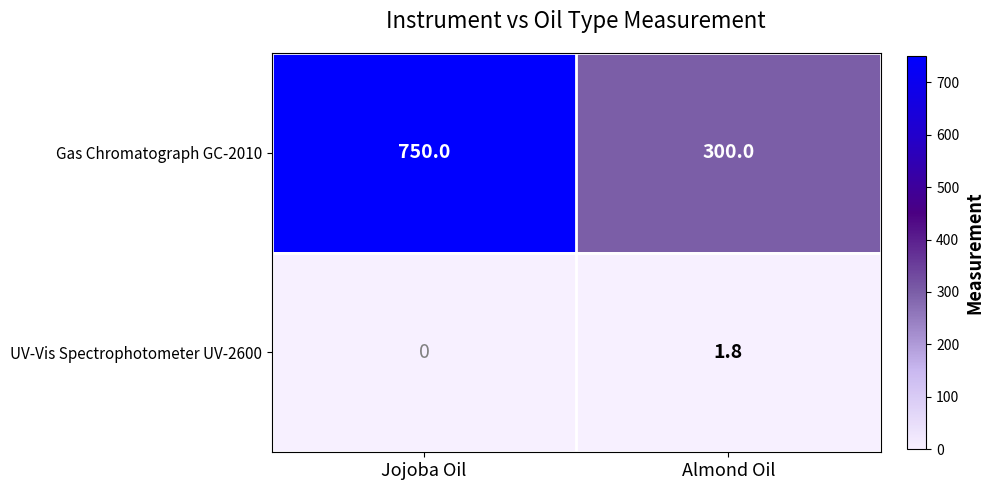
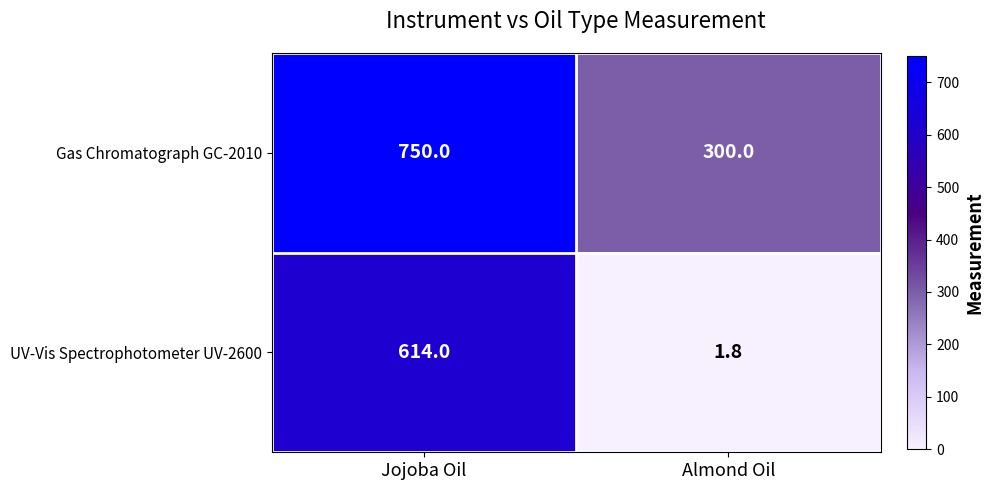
  {
    "Gas Chromatograph GC-2010": {
      "Jojoba Oil": 750.0,
      "Almond Oil": 300.0
    },
    "UV-Vis Spectrophotometer UV-2600": {
-     "Jojoba Oil": 0,
+     "Jojoba Oil": 614.0,
      "Almond Oil": 1.8
    }
  }
